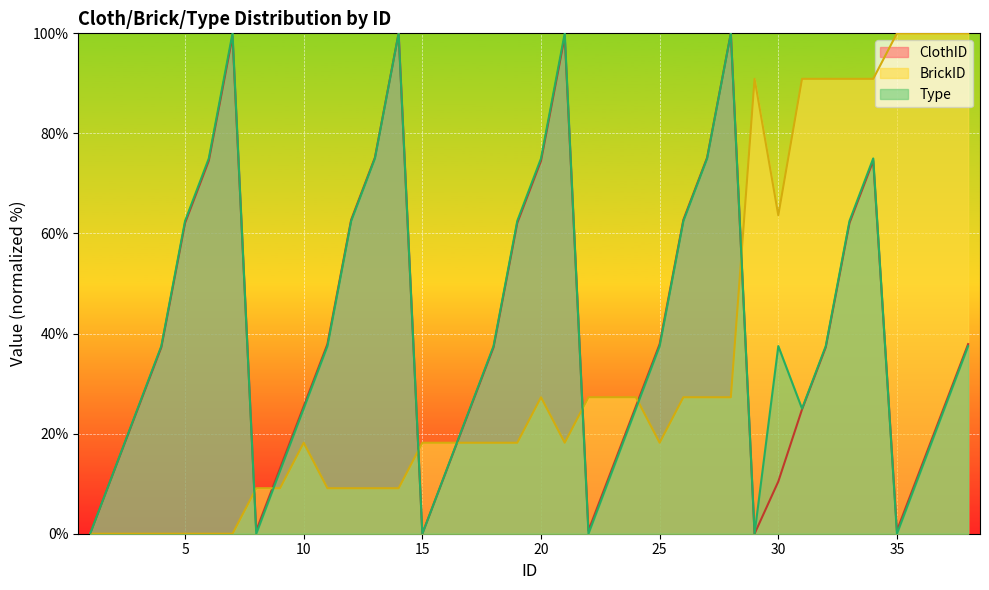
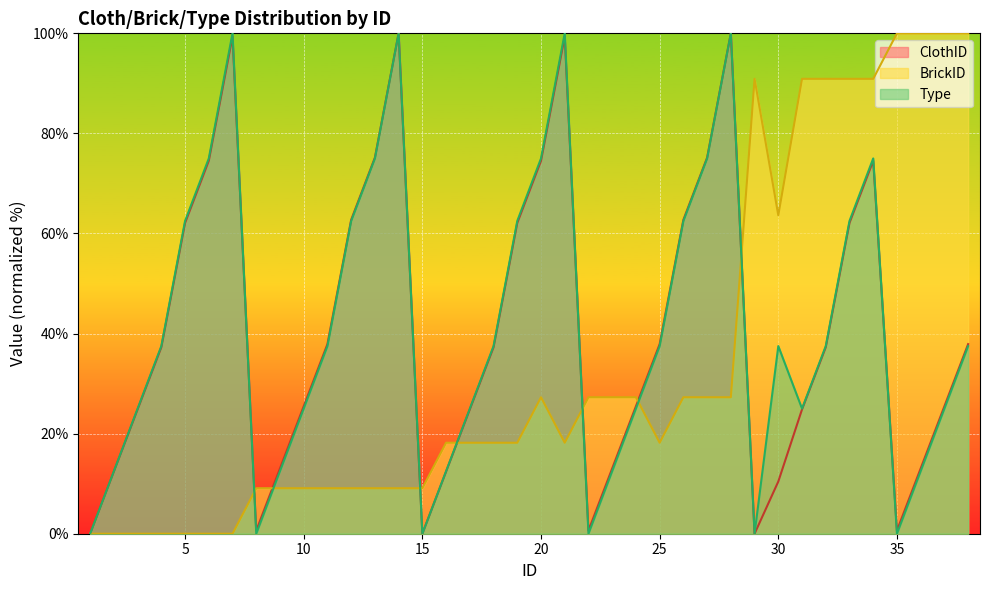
  {
    "ClothID": {
      "30": "10%",
      "35": "1%"
    },
    "BrickID": {
      "5": "0%",
-     "10": "18%",
-     "15": "18%",
+     "10": "9%",
+     "15": "9%",
      "20": "27%",
      "25": "18%",
      "30": "64%",
      "35": "100%"
    },
    "Type": {
      "30": "38%",
      "35": "0%"
    }
  }
